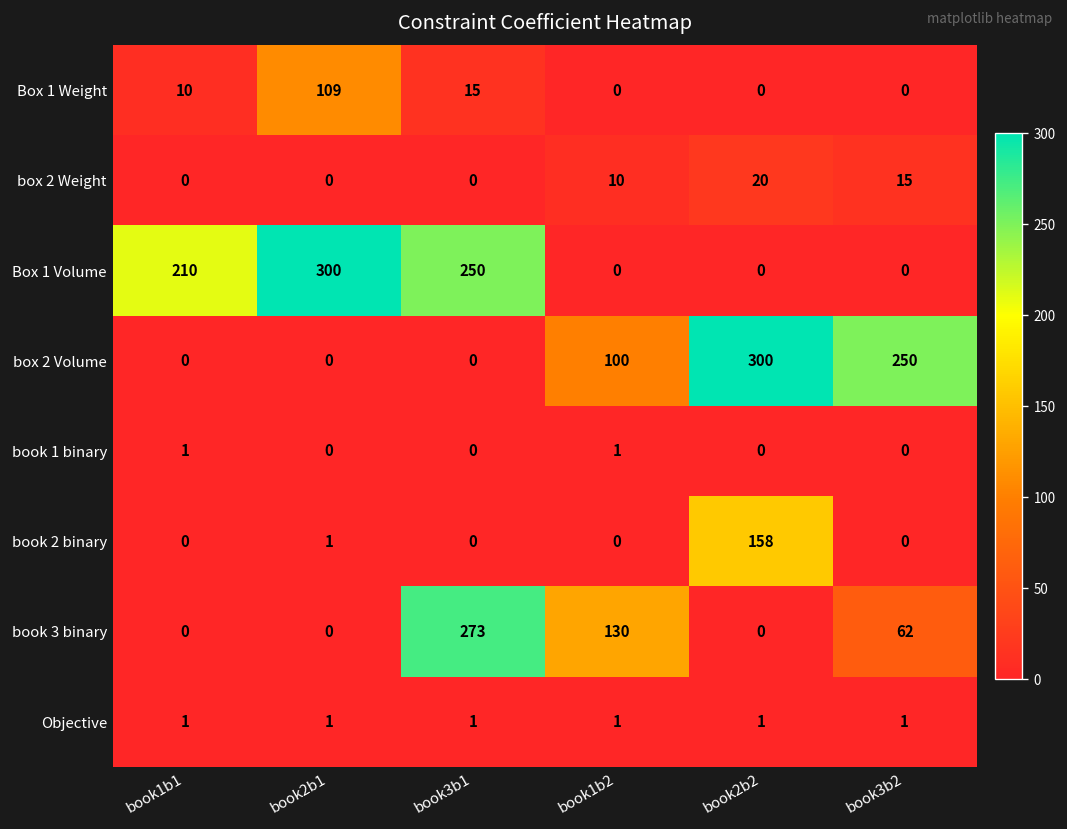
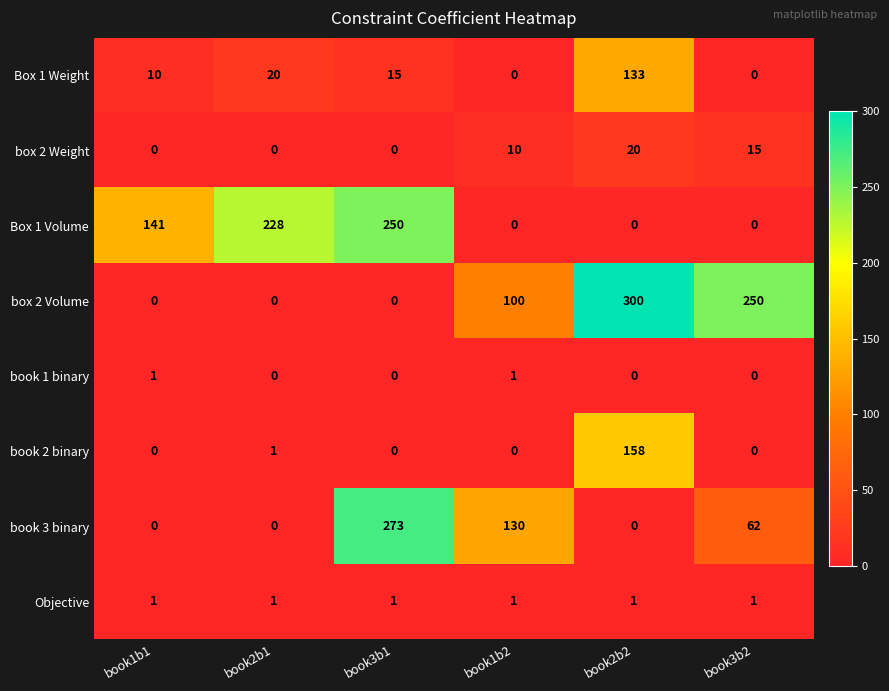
  {
    "Box 1 Weight": {
      "book1b1": 10,
-     "book2b1": 109,
+     "book2b1": 20,
      "book3b1": 15,
      "book1b2": 0,
-     "book2b2": 0,
+     "book2b2": 133,
      "book3b2": 0
    },
    "box 2 Weight": {
      "book1b1": 0,
      "book2b1": 0,
      "book3b1": 0,
      "book1b2": 10,
      "book2b2": 20,
      "book3b2": 15
    },
    "Box 1 Volume": {
-     "book1b1": 210,
-     "book2b1": 300,
+     "book1b1": 141,
+     "book2b1": 228,
      "book3b1": 250,
      "book1b2": 0,
      "book2b2": 0,
      "book3b2": 0
    },
    "box 2 Volume": {
      "book1b1": 0,
      "book2b1": 0,
      "book3b1": 0,
      "book1b2": 100,
      "book2b2": 300,
      "book3b2": 250
    },
    "book 1 binary": {
      "book1b1": 1,
      "book2b1": 0,
      "book3b1": 0,
      "book1b2": 1,
      "book2b2": 0,
      "book3b2": 0
    },
    "book 2 binary": {
      "book1b1": 0,
      "book2b1": 1,
      "book3b1": 0,
      "book1b2": 0,
      "book2b2": 158,
      "book3b2": 0
    },
    "book 3 binary": {
      "book1b1": 0,
      "book2b1": 0,
      "book3b1": 273,
      "book1b2": 130,
      "book2b2": 0,
      "book3b2": 62
    },
    "Objective": {
      "book1b1": 1,
      "book2b1": 1,
      "book3b1": 1,
      "book1b2": 1,
      "book2b2": 1,
      "book3b2": 1
    }
  }
